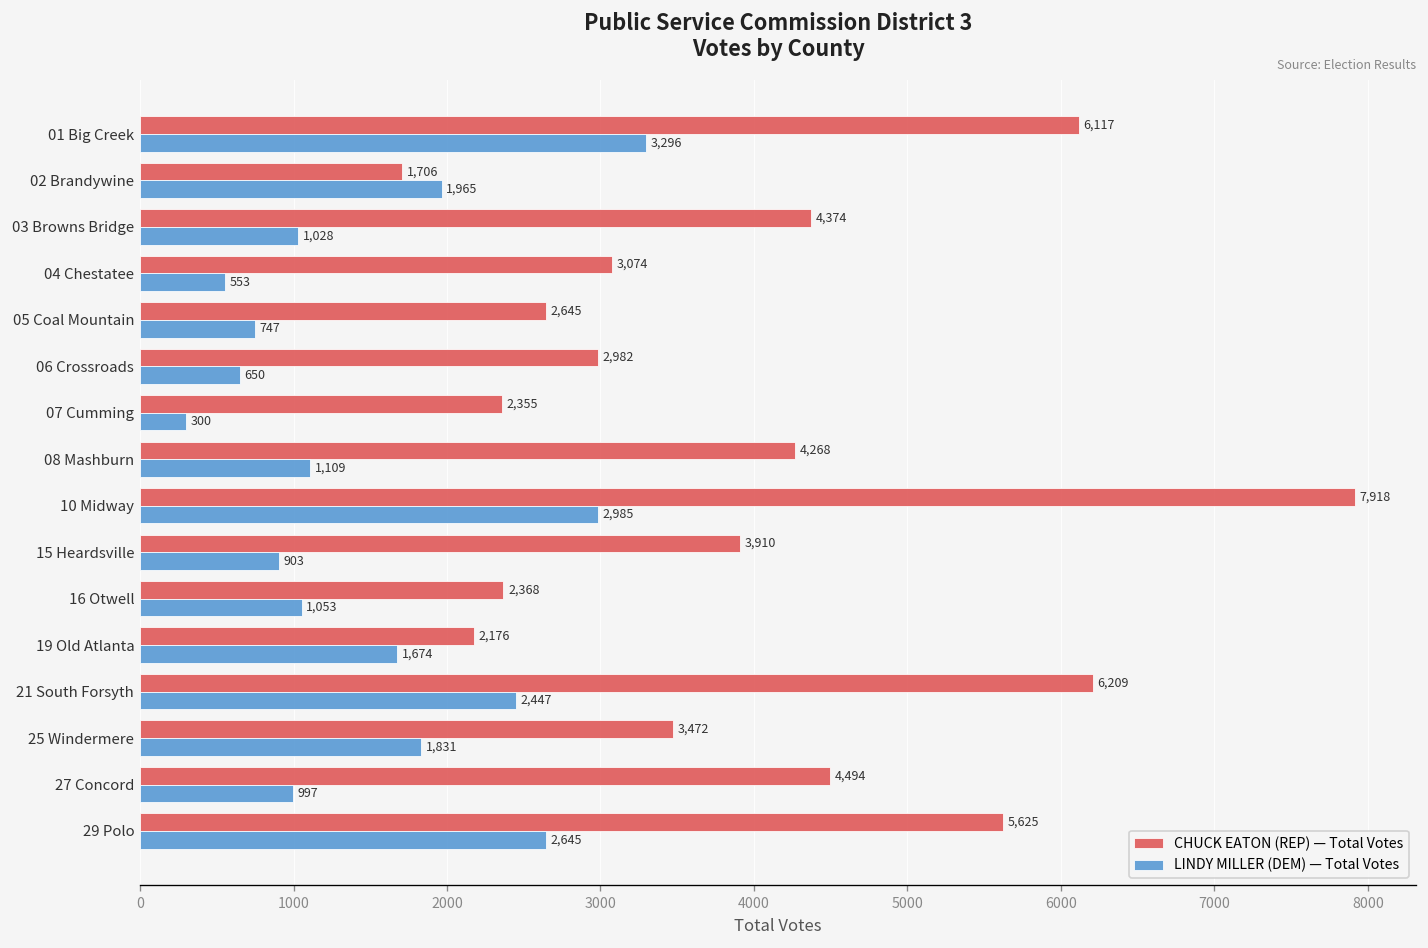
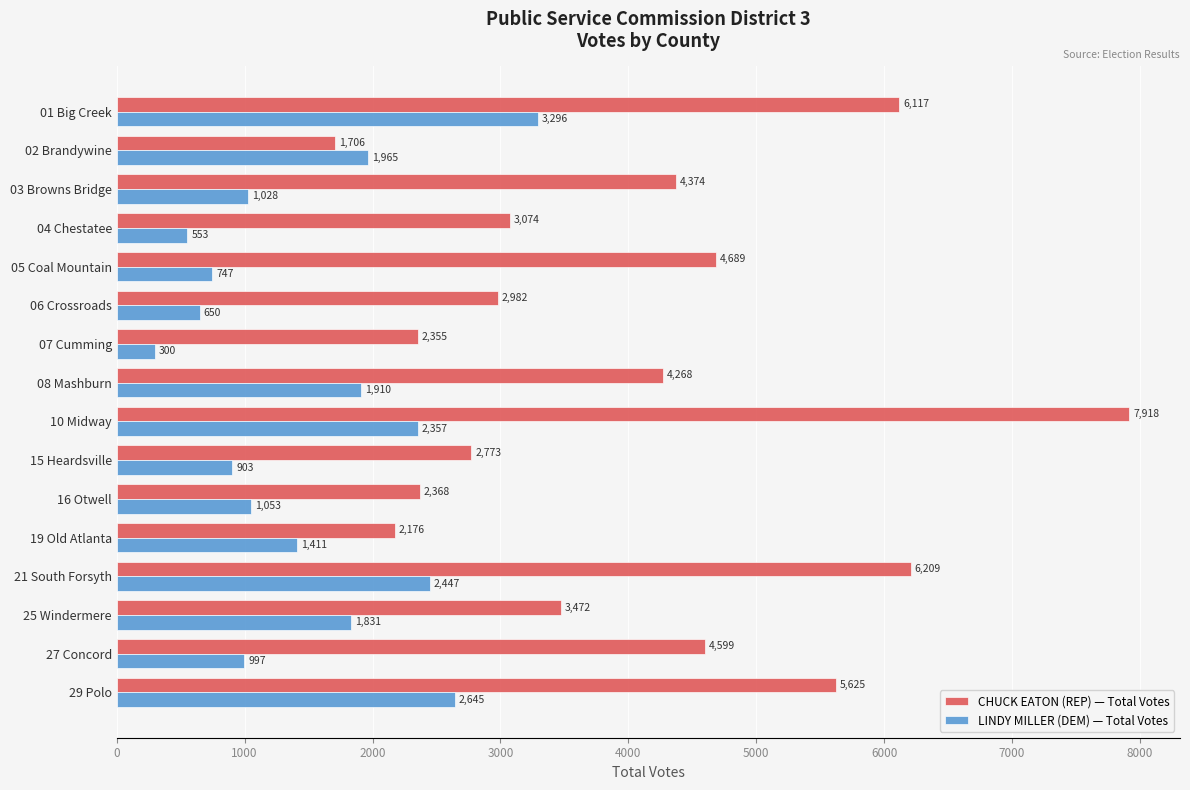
  {
    "CHUCK EATON (REP) — Total Votes": {
      "01 Big Creek": "6,117",
      "02 Brandywine": "1,706",
      "03 Browns Bridge": "4,374",
      "04 Chestatee": "3,074",
-     "05 Coal Mountain": "2,645",
+     "05 Coal Mountain": "4,689",
      "06 Crossroads": "2,982",
      "07 Cumming": "2,355",
      "08 Mashburn": "4,268",
      "10 Midway": "7,918",
-     "15 Heardsville": "3,910",
+     "15 Heardsville": "2,773",
      "16 Otwell": "2,368",
      "19 Old Atlanta": "2,176",
      "21 South Forsyth": "6,209",
      "25 Windermere": "3,472",
-     "27 Concord": "4,494",
+     "27 Concord": "4,599",
      "29 Polo": "5,625"
    },
    "LINDY MILLER (DEM) — Total Votes": {
      "01 Big Creek": "3,296",
      "02 Brandywine": "1,965",
      "03 Browns Bridge": "1,028",
      "04 Chestatee": "553",
      "05 Coal Mountain": "747",
      "06 Crossroads": "650",
      "07 Cumming": "300",
-     "08 Mashburn": "1,109",
-     "10 Midway": "2,985",
+     "08 Mashburn": "1,910",
+     "10 Midway": "2,357",
      "15 Heardsville": "903",
      "16 Otwell": "1,053",
-     "19 Old Atlanta": "1,674",
+     "19 Old Atlanta": "1,411",
      "21 South Forsyth": "2,447",
      "25 Windermere": "1,831",
      "27 Concord": "997",
      "29 Polo": "2,645"
    }
  }
